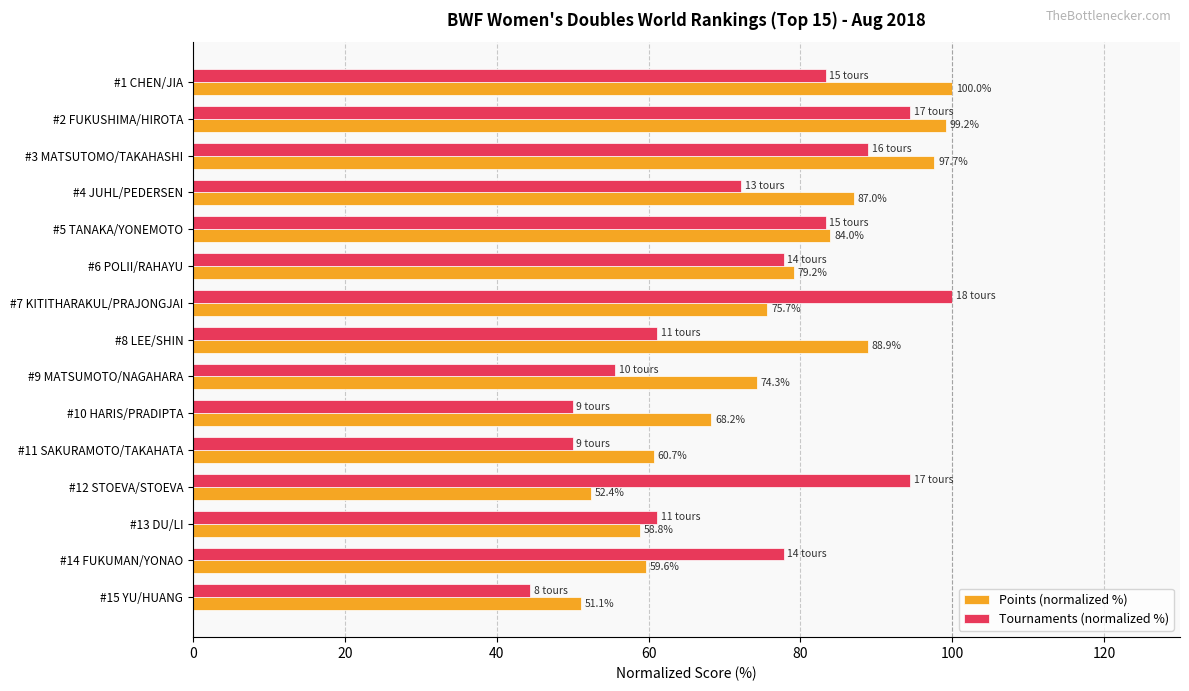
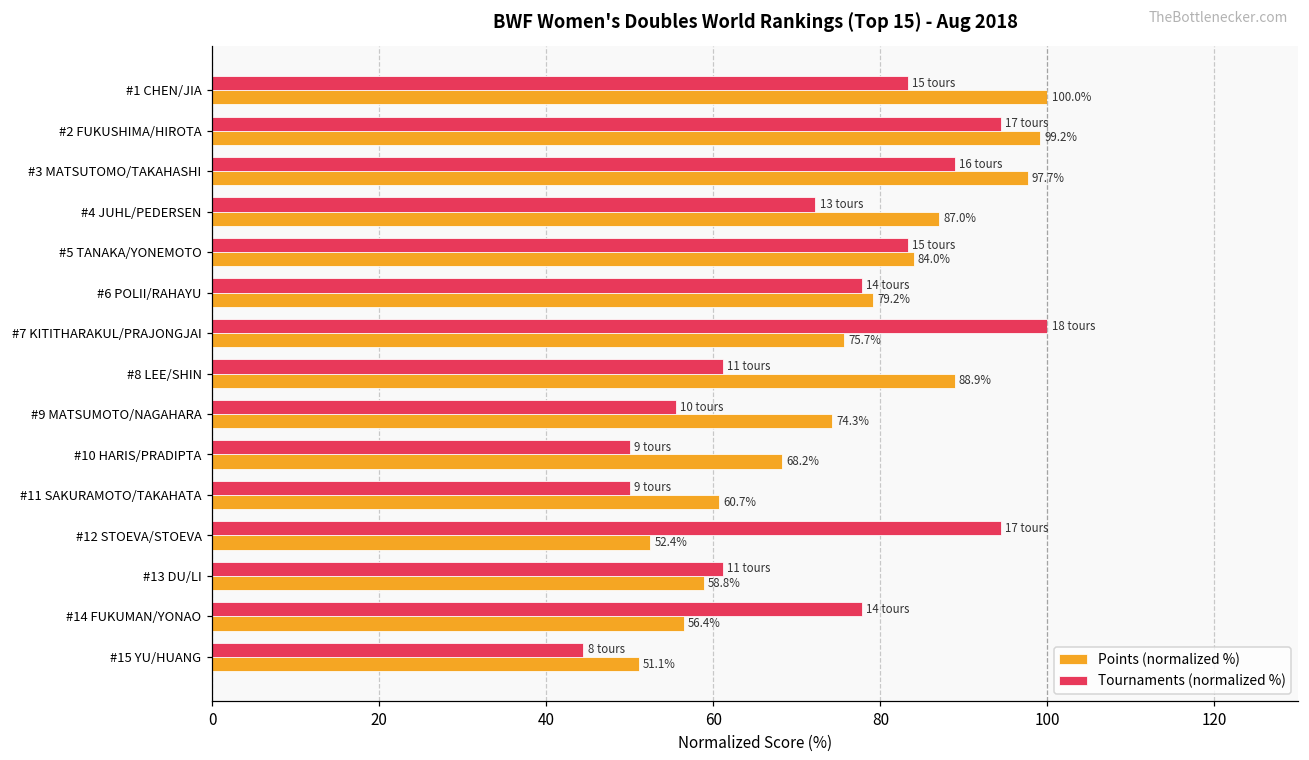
  {
    "Points (normalized %)": {
      "#1 CHEN/JIA": "100.0%",
      "#2 FUKUSHIMA/HIROTA": "99.2%",
      "#3 MATSUTOMO/TAKAHASHI": "97.7%",
      "#4 JUHL/PEDERSEN": "87.0%",
      "#5 TANAKA/YONEMOTO": "84.0%",
      "#6 POLII/RAHAYU": "79.2%",
      "#7 KITITHARAKUL/PRAJONGJAI": "75.7%",
      "#8 LEE/SHIN": "88.9%",
      "#9 MATSUMOTO/NAGAHARA": "74.3%",
      "#10 HARIS/PRADIPTA": "68.2%",
      "#11 SAKURAMOTO/TAKAHATA": "60.7%",
      "#12 STOEVA/STOEVA": "52.4%",
      "#13 DU/LI": "58.8%",
-     "#14 FUKUMAN/YONAO": "59.6%",
+     "#14 FUKUMAN/YONAO": "56.4%",
      "#15 YU/HUANG": "51.1%"
    }
  }
